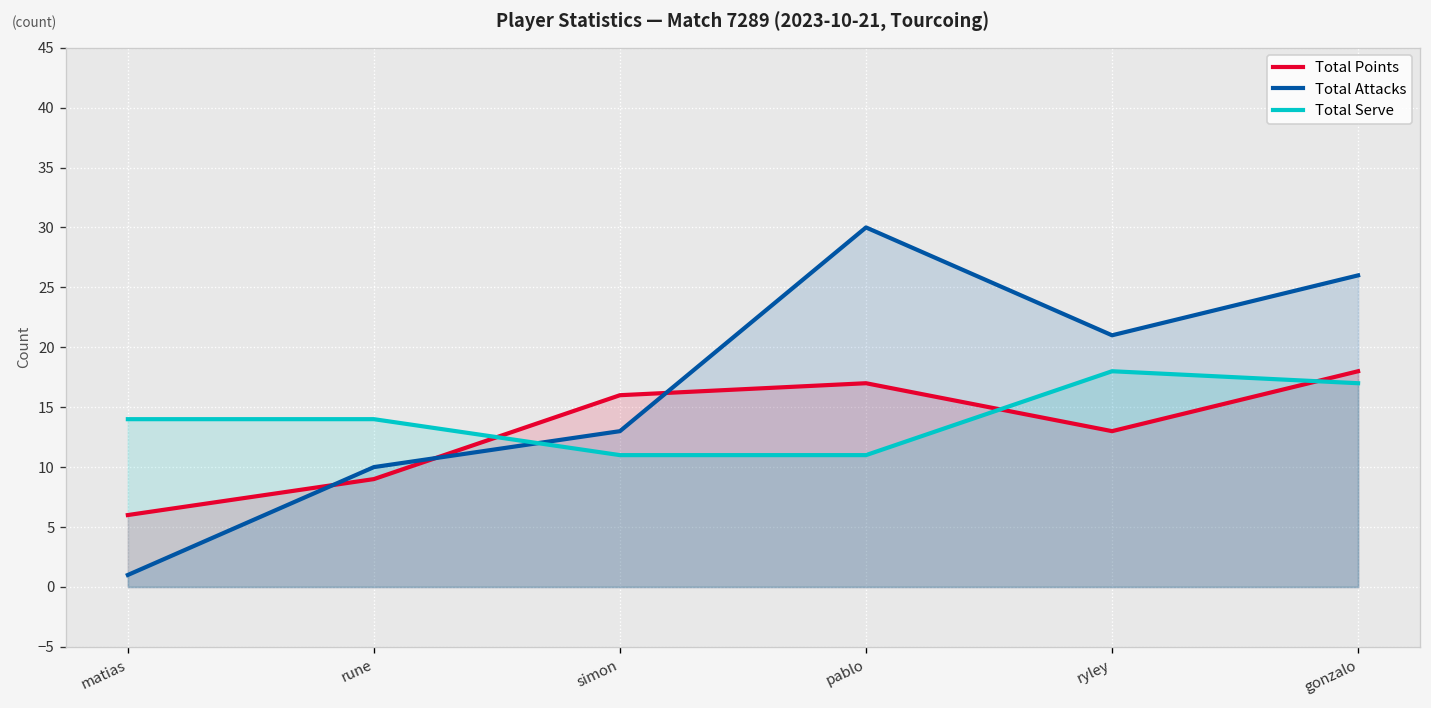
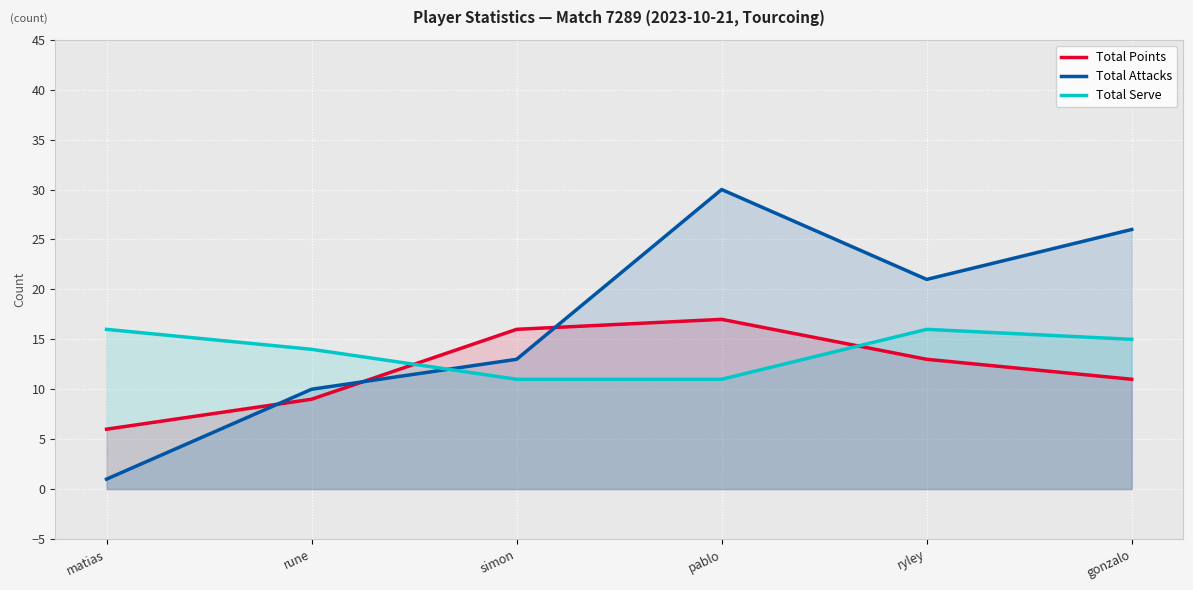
  {
    "Total Points": {
      "matias": 6,
      "rune": 9,
      "simon": 16,
      "pablo": 17,
      "ryley": 13,
-     "gonzalo": 18
+     "gonzalo": 11
    },
    "Total Attacks": {
      "matias": 1,
      "rune": 10,
      "simon": 13,
      "pablo": 30,
      "ryley": 21,
      "gonzalo": 26
    },
    "Total Serve": {
-     "matias": 14,
+     "matias": 16,
      "rune": 14,
      "simon": 11,
      "pablo": 11,
-     "ryley": 18,
-     "gonzalo": 17
+     "ryley": 16,
+     "gonzalo": 15
    }
  }
